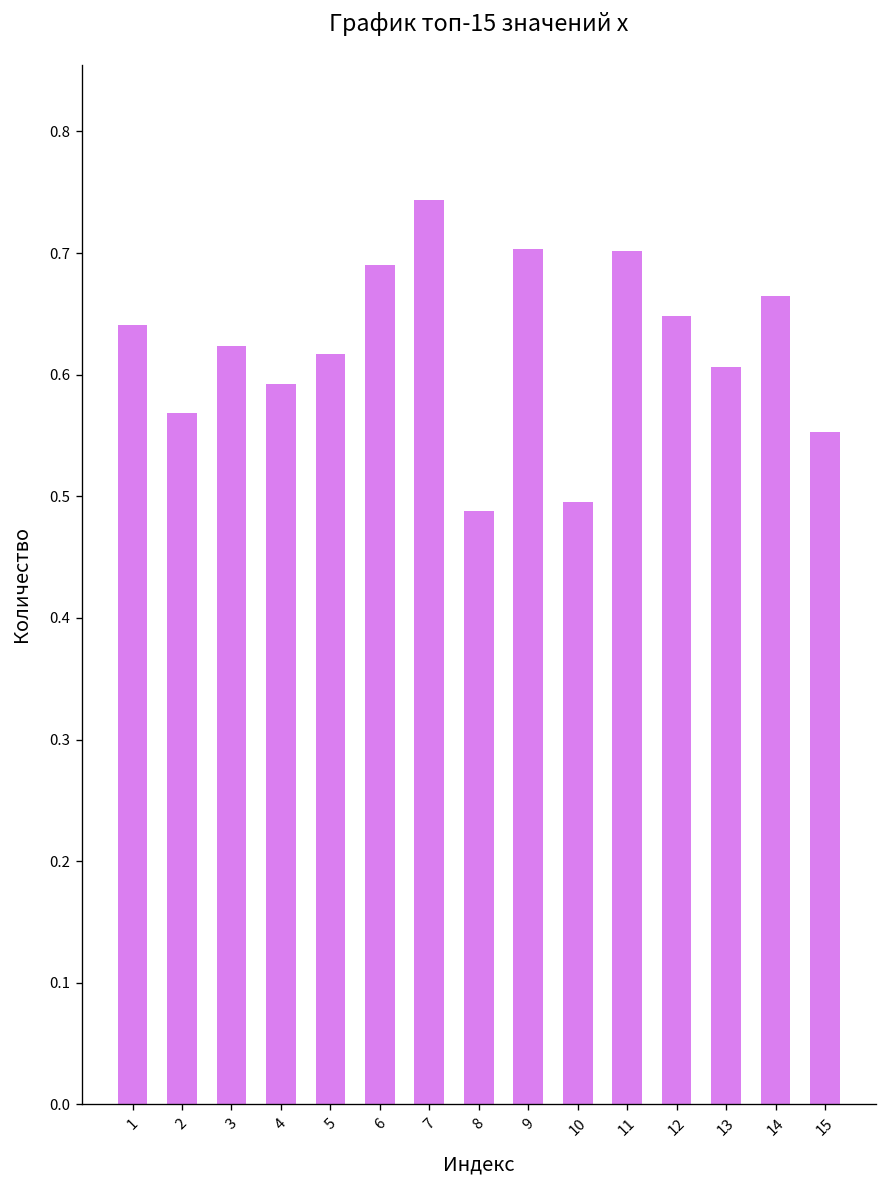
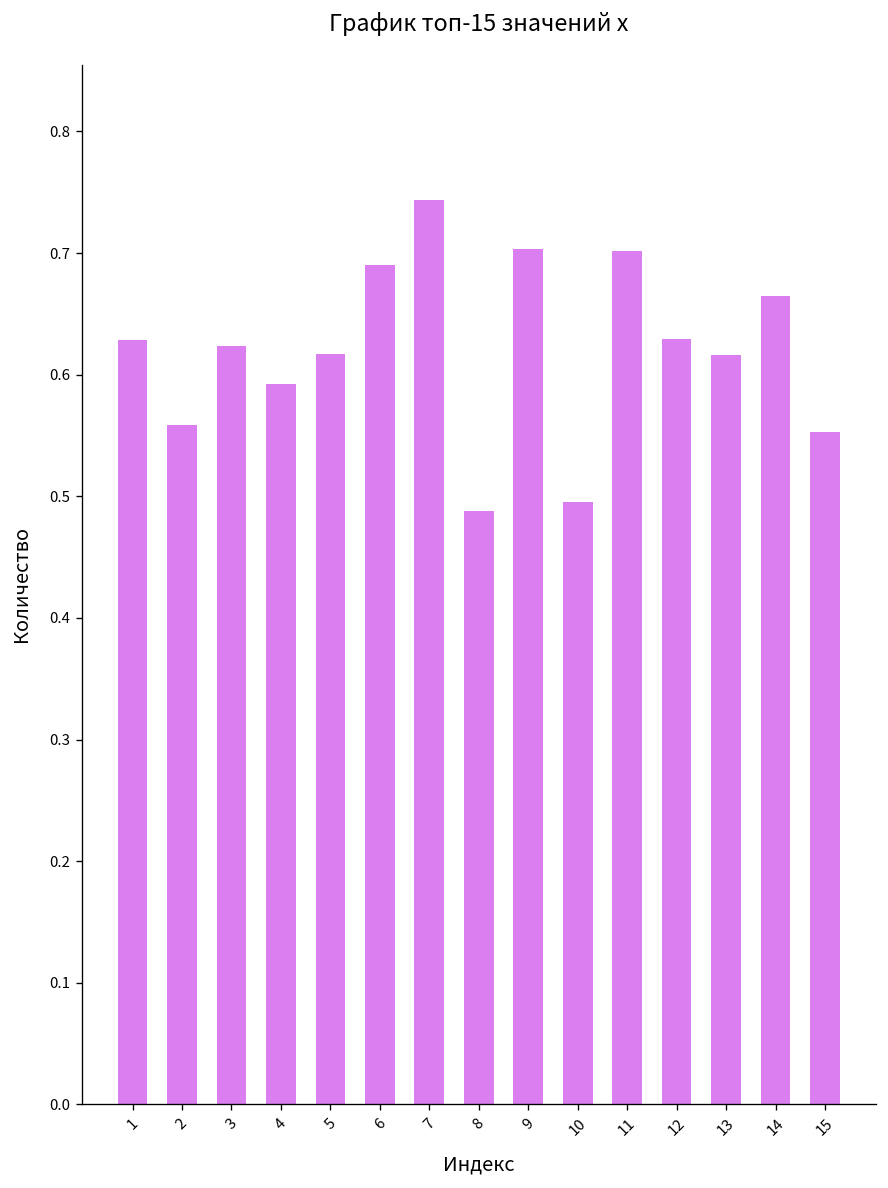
  {
-   "1": 0.641,
-   "2": 0.568,
+   "1": 0.628,
+   "2": 0.559,
    "3": 0.624,
    "4": 0.592,
    "5": 0.617,
    "6": 0.690,
    "7": 0.744,
    "8": 0.488,
    "9": 0.703,
    "10": 0.495,
    "11": 0.702,
-   "12": 0.649,
-   "13": 0.607,
+   "12": 0.629,
+   "13": 0.616,
    "14": 0.665,
    "15": 0.553
  }
